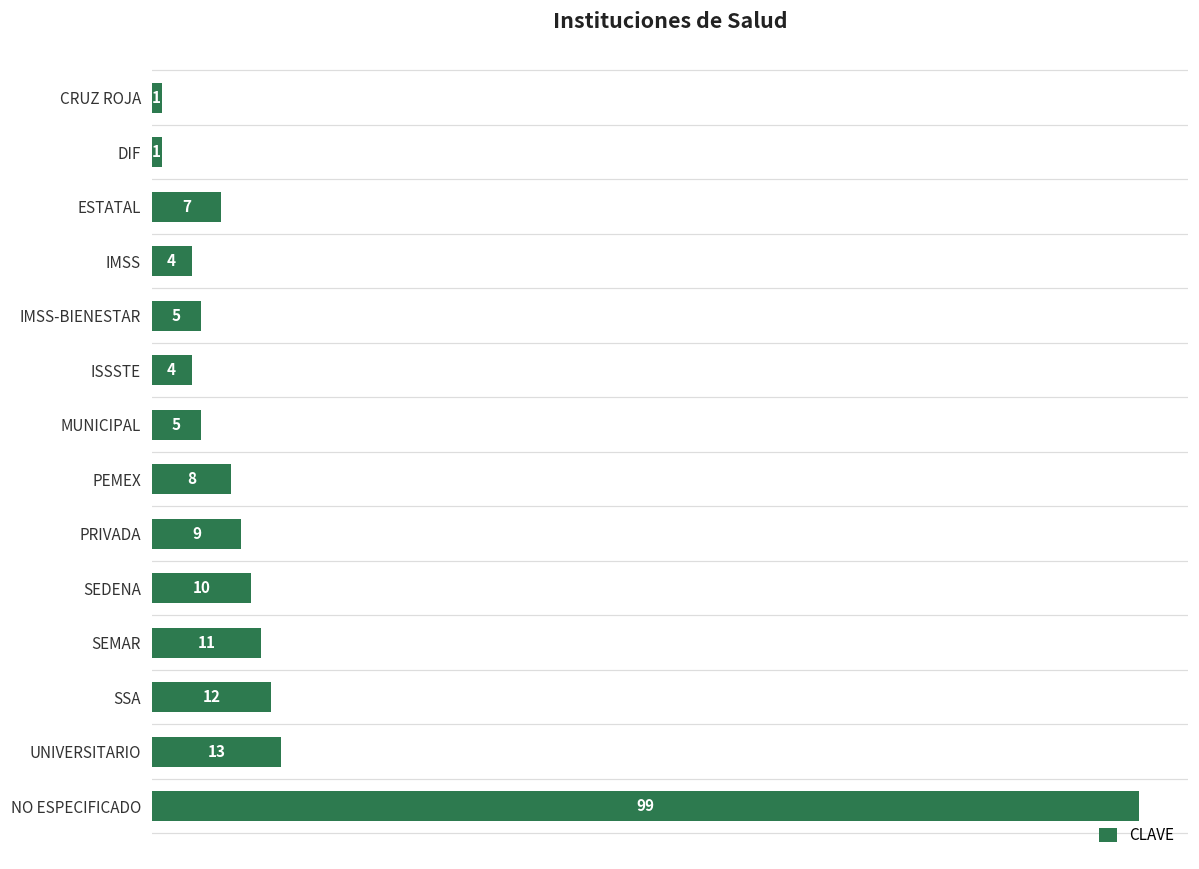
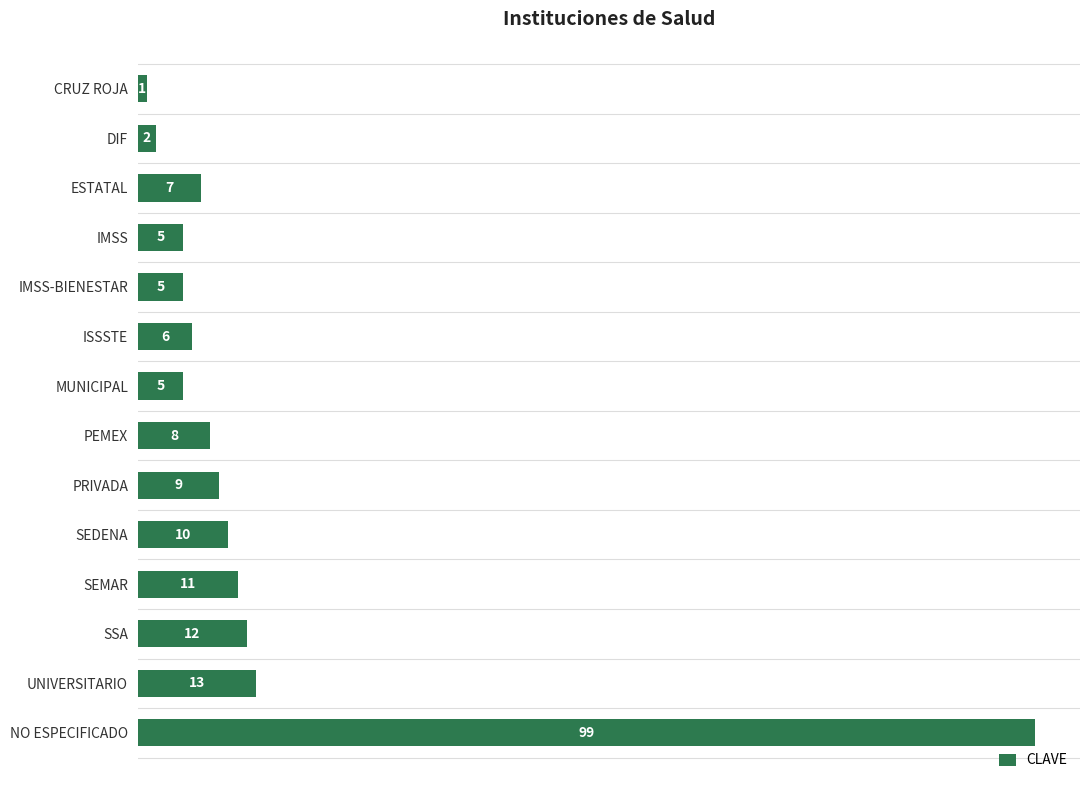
  {
    "CRUZ ROJA": 1,
-   "DIF": 1,
+   "DIF": 2,
    "ESTATAL": 7,
-   "IMSS": 4,
+   "IMSS": 5,
    "IMSS-BIENESTAR": 5,
-   "ISSSTE": 4,
+   "ISSSTE": 6,
    "MUNICIPAL": 5,
    "PEMEX": 8,
    "PRIVADA": 9,
    "SEDENA": 10,
    "SEMAR": 11,
    "SSA": 12,
    "UNIVERSITARIO": 13,
    "NO ESPECIFICADO": 99
  }
